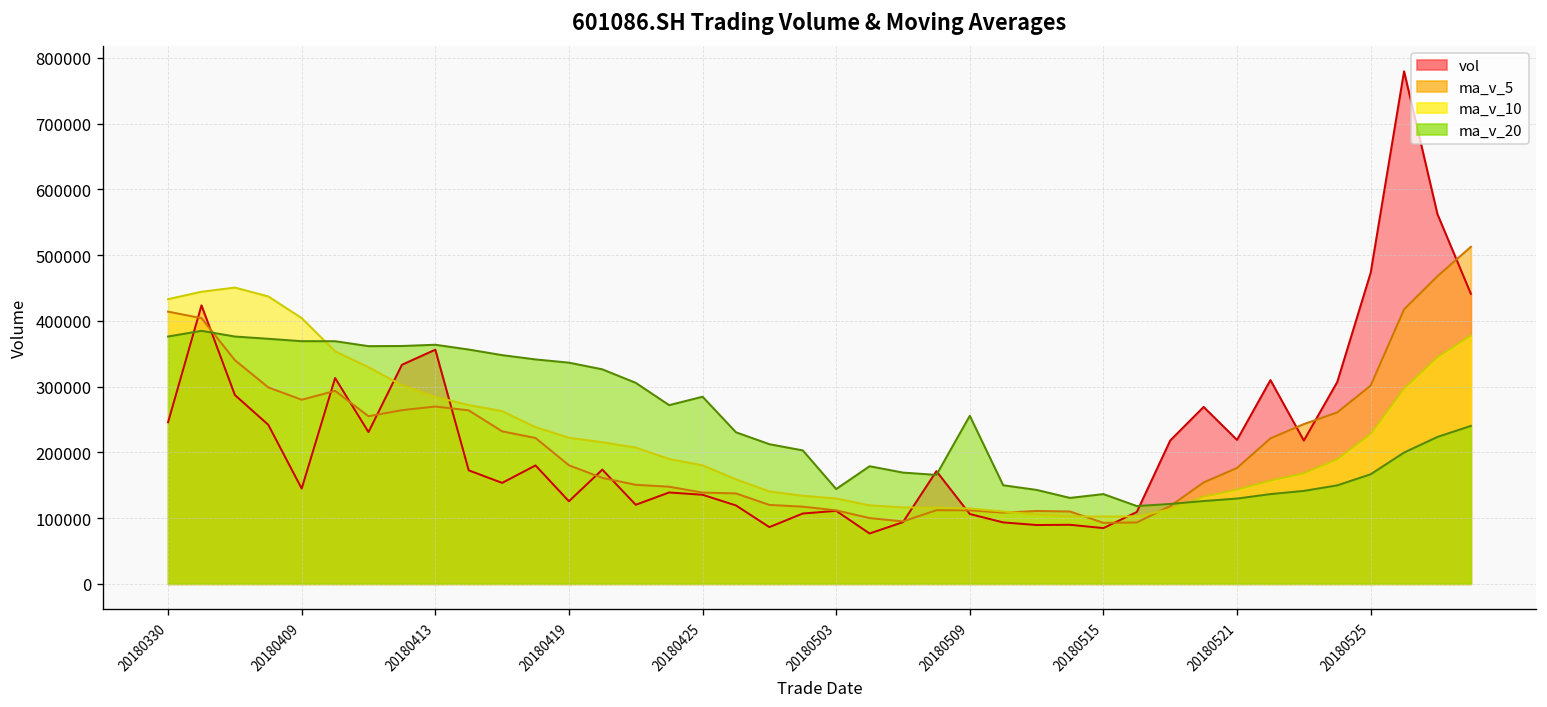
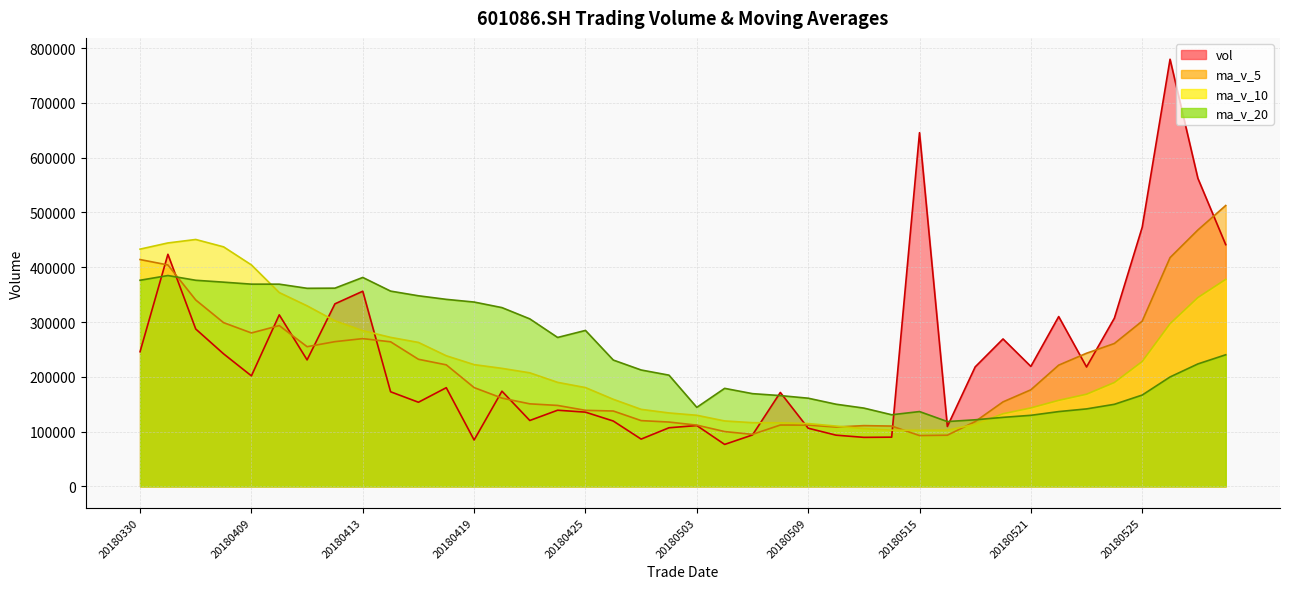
  {
    "vol": {
      "20180330": 250000,
-     "20180409": 140000,
+     "20180409": 200000,
      "20180413": 360000,
-     "20180419": 130000,
+     "20180419": 80000,
      "20180509": 110000,
-     "20180515": 80000,
+     "20180515": 650000,
      "20180521": 220000,
      "20180525": 470000
    },
    "ma_v_20": {
      "20180330": 380000,
      "20180409": 370000,
-     "20180413": 360000,
+     "20180413": 380000,
      "20180419": 340000,
      "20180425": 280000,
      "20180503": 140000,
-     "20180509": 260000,
+     "20180509": 160000,
      "20180515": 140000,
      "20180521": 130000,
      "20180525": 170000
    }
  }
